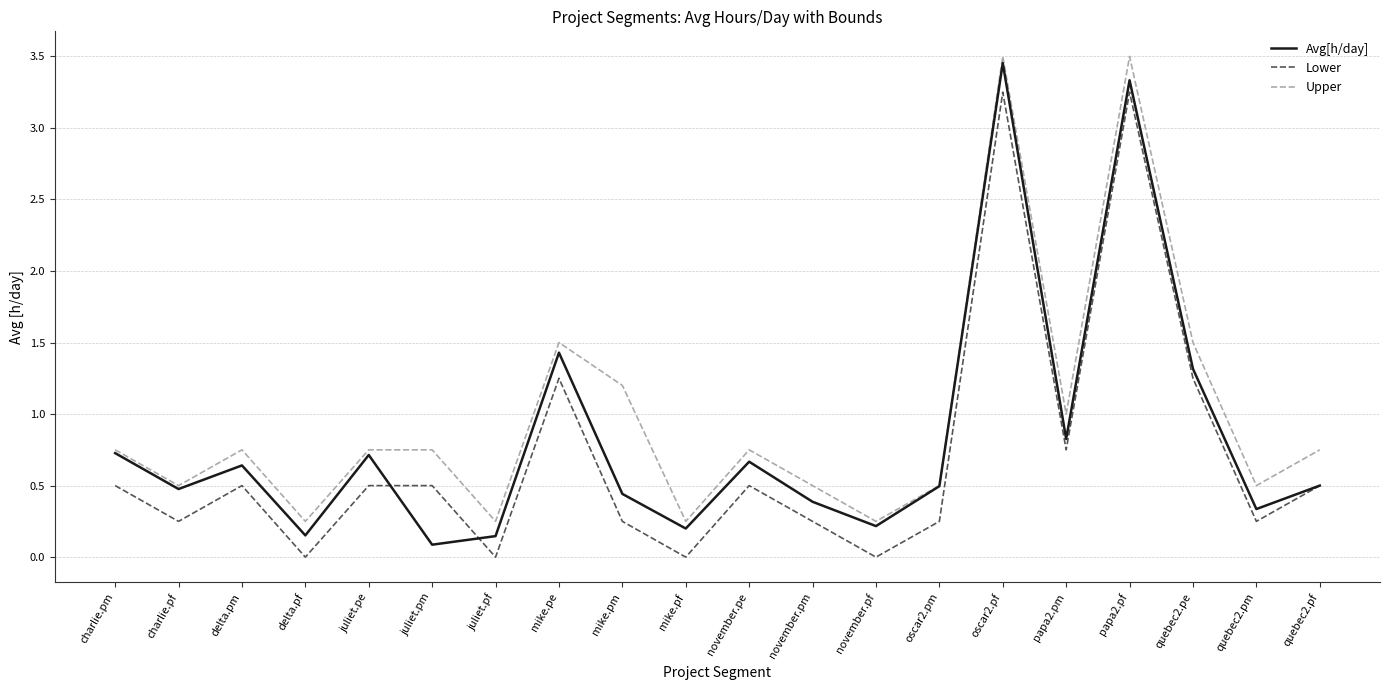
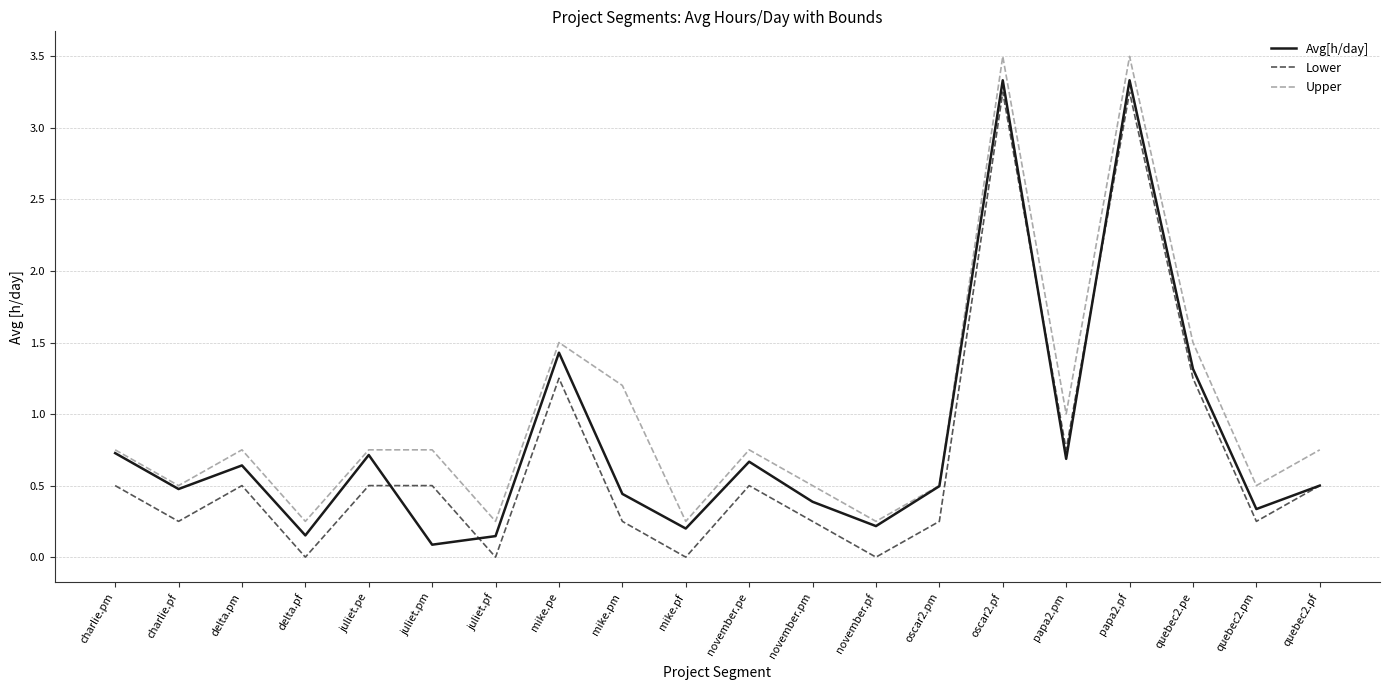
  {
    "Avg[h/day]": {
      "charlie.pm": 0.73,
      "charlie.pf": 0.48,
      "delta.pm": 0.64,
      "delta.pf": 0.15,
      "juliet.pe": 0.71,
      "juliet.pm": 0.09,
      "juliet.pf": 0.15,
      "mike.pe": 1.43,
      "mike.pm": 0.44,
      "mike.pf": 0.20,
      "november.pe": 0.67,
      "november.pm": 0.39,
      "november.pf": 0.22,
-     "oscar2.pf": 3.45,
-     "papa2.pm": 0.83,
+     "oscar2.pf": 3.33,
+     "papa2.pm": 0.69,
      "papa2.pf": 3.33,
      "quebec2.pe": 1.32,
      "quebec2.pm": 0.34
    },
    "Lower": {
      "charlie.pm": 0.50,
      "charlie.pf": 0.25,
      "delta.pm": 0.50,
      "delta.pf": 0.00,
      "juliet.pe": 0.50,
      "juliet.pm": 0.50,
      "juliet.pf": 0.00,
      "mike.pe": 1.25,
      "mike.pm": 0.25,
      "mike.pf": 0.00,
      "november.pe": 0.50,
      "november.pm": 0.25,
      "november.pf": 0.00,
      "oscar2.pm": 0.25,
      "oscar2.pf": 3.25,
      "papa2.pm": 0.75,
      "papa2.pf": 3.25,
      "quebec2.pe": 1.25,
      "quebec2.pm": 0.25
    },
    "Upper": {
      "charlie.pm": 0.75,
      "charlie.pf": 0.50,
      "delta.pm": 0.75,
      "delta.pf": 0.25,
      "juliet.pe": 0.75,
      "juliet.pm": 0.75,
      "juliet.pf": 0.25,
      "mike.pe": 1.50,
      "mike.pm": 1.20,
      "mike.pf": 0.25,
      "november.pe": 0.75,
      "november.pm": 0.50,
      "november.pf": 0.25,
      "oscar2.pf": 3.50,
      "papa2.pm": 1.00,
      "papa2.pf": 3.50,
      "quebec2.pe": 1.50,
      "quebec2.pm": 0.50,
      "quebec2.pf": 0.75
    }
  }
